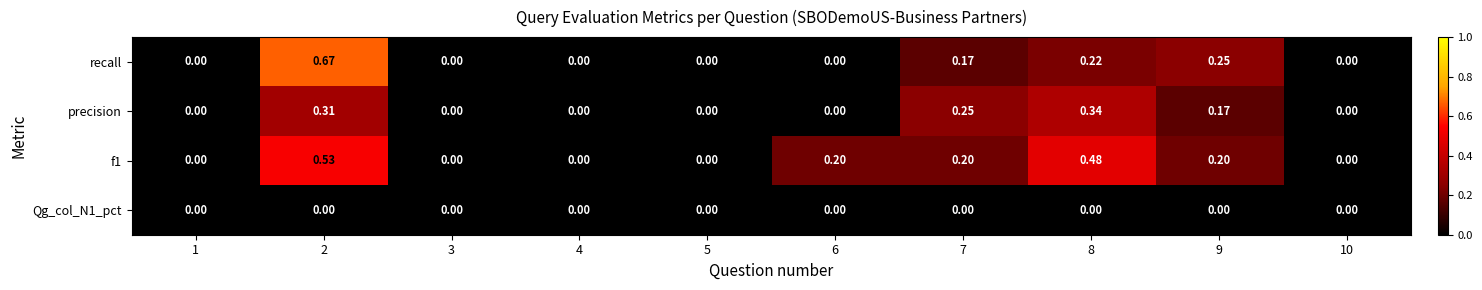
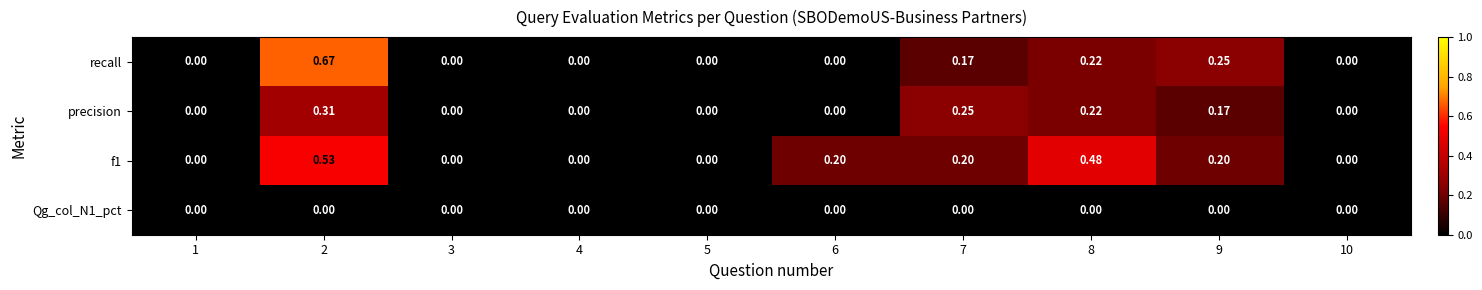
  {
    "recall": {
      "1": 0.00,
      "2": 0.67,
      "3": 0.00,
      "4": 0.00,
      "5": 0.00,
      "6": 0.00,
      "7": 0.17,
      "8": 0.22,
      "9": 0.25,
      "10": 0.00
    },
    "precision": {
      "1": 0.00,
      "2": 0.31,
      "3": 0.00,
      "4": 0.00,
      "5": 0.00,
      "6": 0.00,
      "7": 0.25,
-     "8": 0.34,
+     "8": 0.22,
      "9": 0.17,
      "10": 0.00
    },
    "f1": {
      "1": 0.00,
      "2": 0.53,
      "3": 0.00,
      "4": 0.00,
      "5": 0.00,
      "6": 0.20,
      "7": 0.20,
      "8": 0.48,
      "9": 0.20,
      "10": 0.00
    },
    "Qg_col_N1_pct": {
      "1": 0.00,
      "2": 0.00,
      "3": 0.00,
      "4": 0.00,
      "5": 0.00,
      "6": 0.00,
      "7": 0.00,
      "8": 0.00,
      "9": 0.00,
      "10": 0.00
    }
  }
